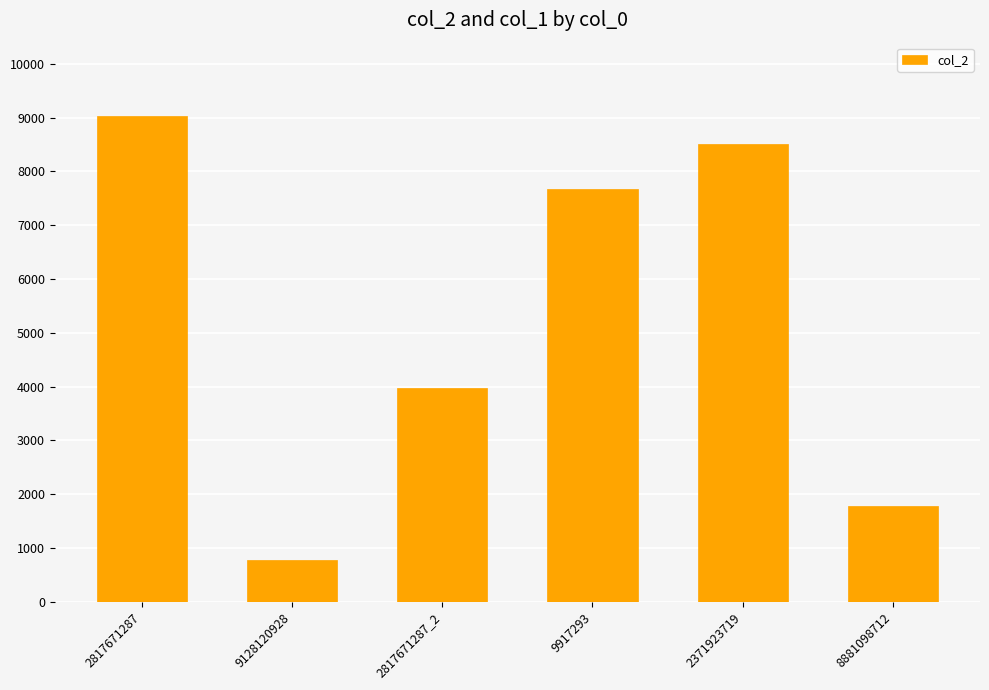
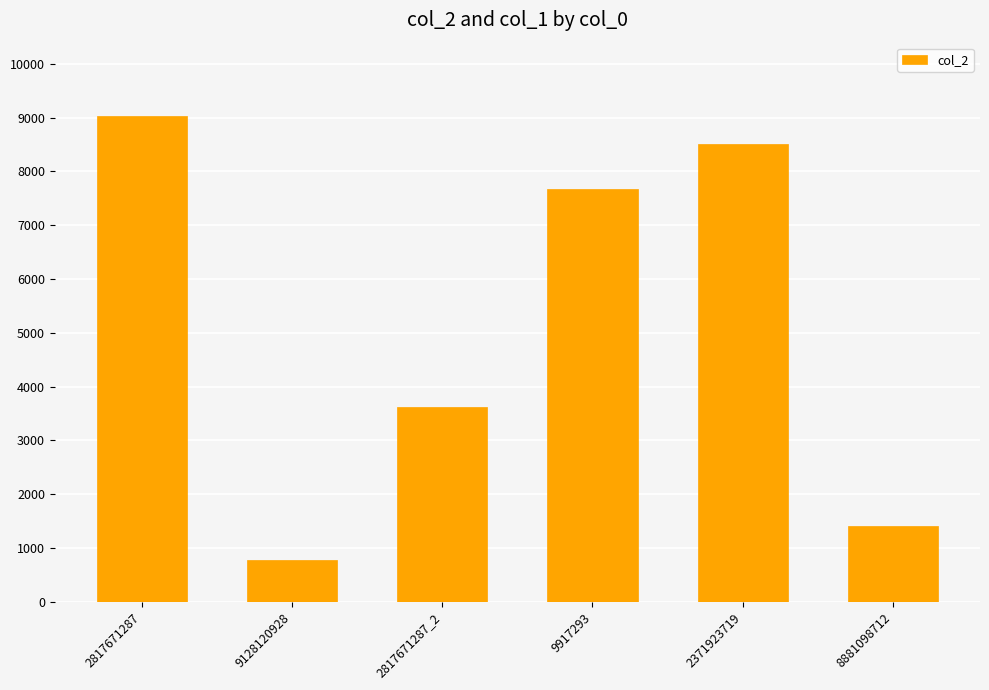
  {
    "2817671287": 9000,
    "9128120928": 800,
-   "2817671287_2": 4000,
+   "2817671287_2": 3600,
    "9917293": 7700,
    "2371923719": 8500,
-   "8881098712": 1800
+   "8881098712": 1400
  }
